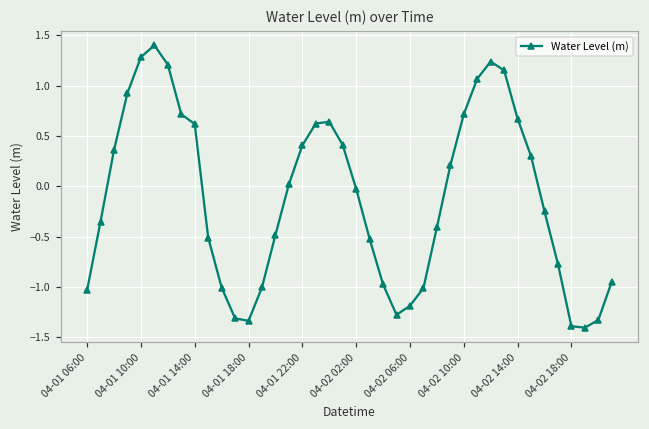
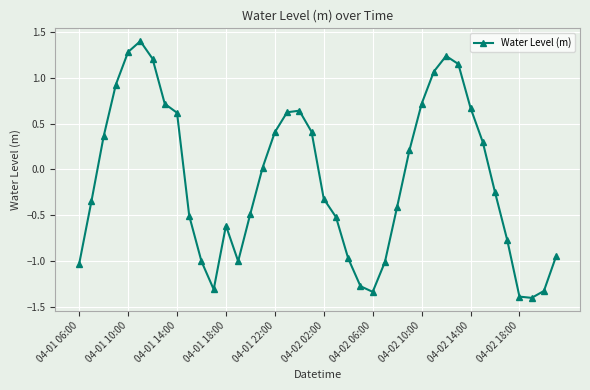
  {
    "04-01 06:00": -1.0,
    "04-01 10:00": 1.3,
    "04-01 14:00": 0.6,
-   "04-01 18:00": -1.3,
+   "04-01 18:00": -0.6,
    "04-01 22:00": 0.4,
-   "04-02 02:00": 0.0,
-   "04-02 06:00": -1.2,
+   "04-02 02:00": -0.3,
+   "04-02 06:00": -1.3,
    "04-02 10:00": 0.7,
    "04-02 14:00": 0.7,
    "04-02 18:00": -1.4
  }
